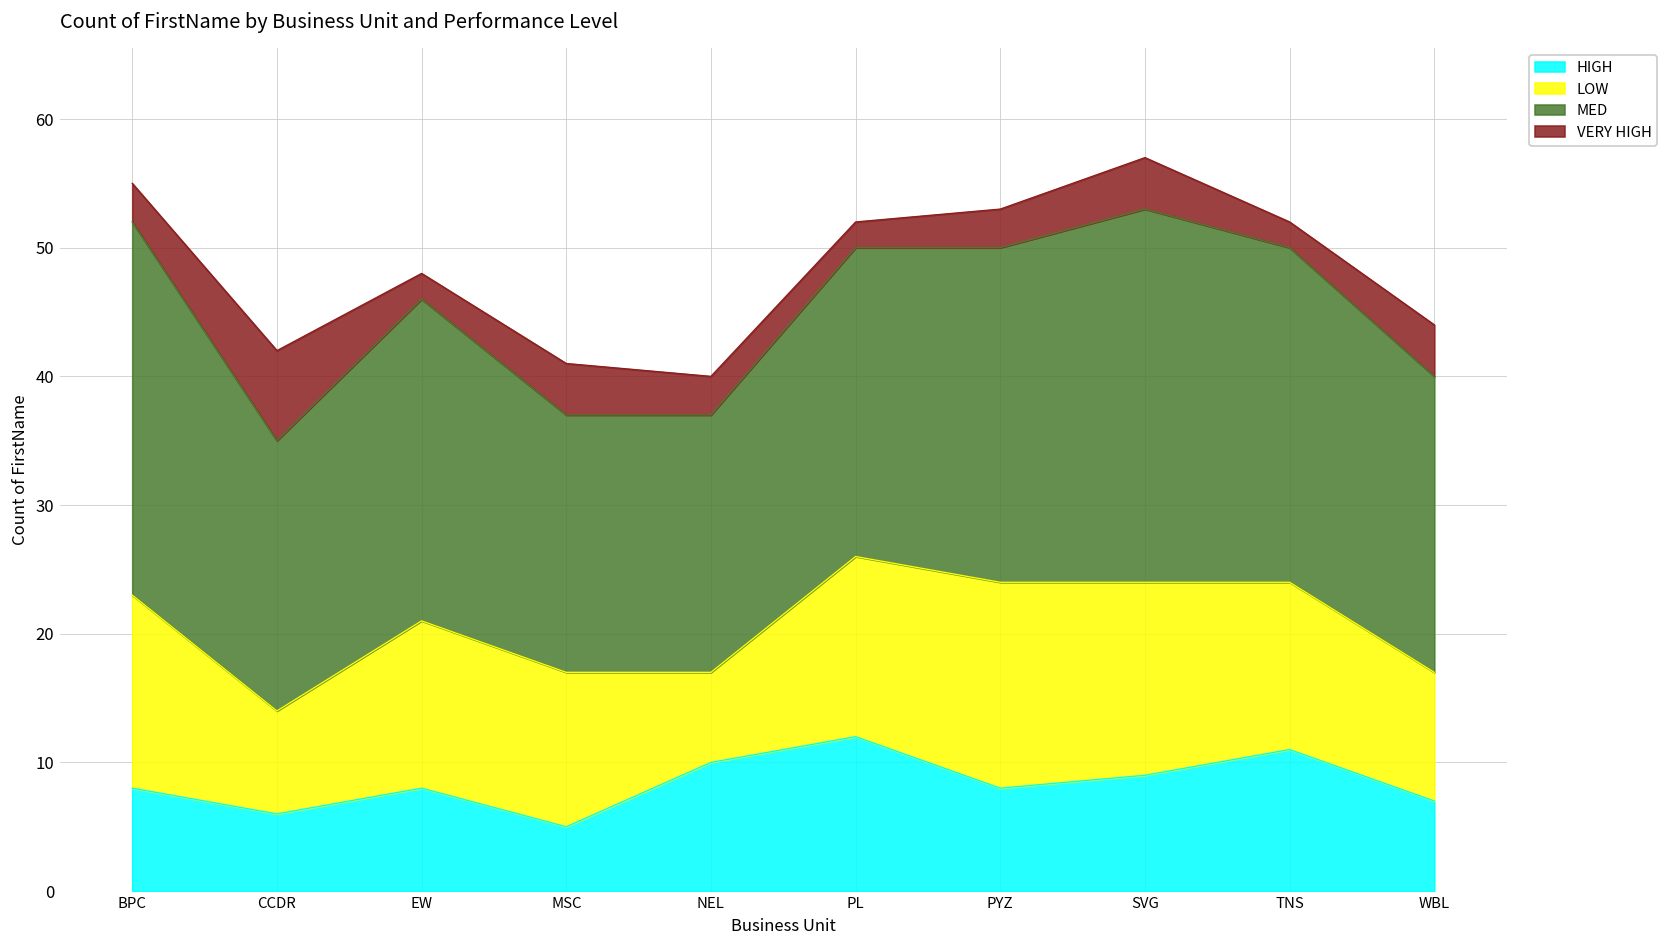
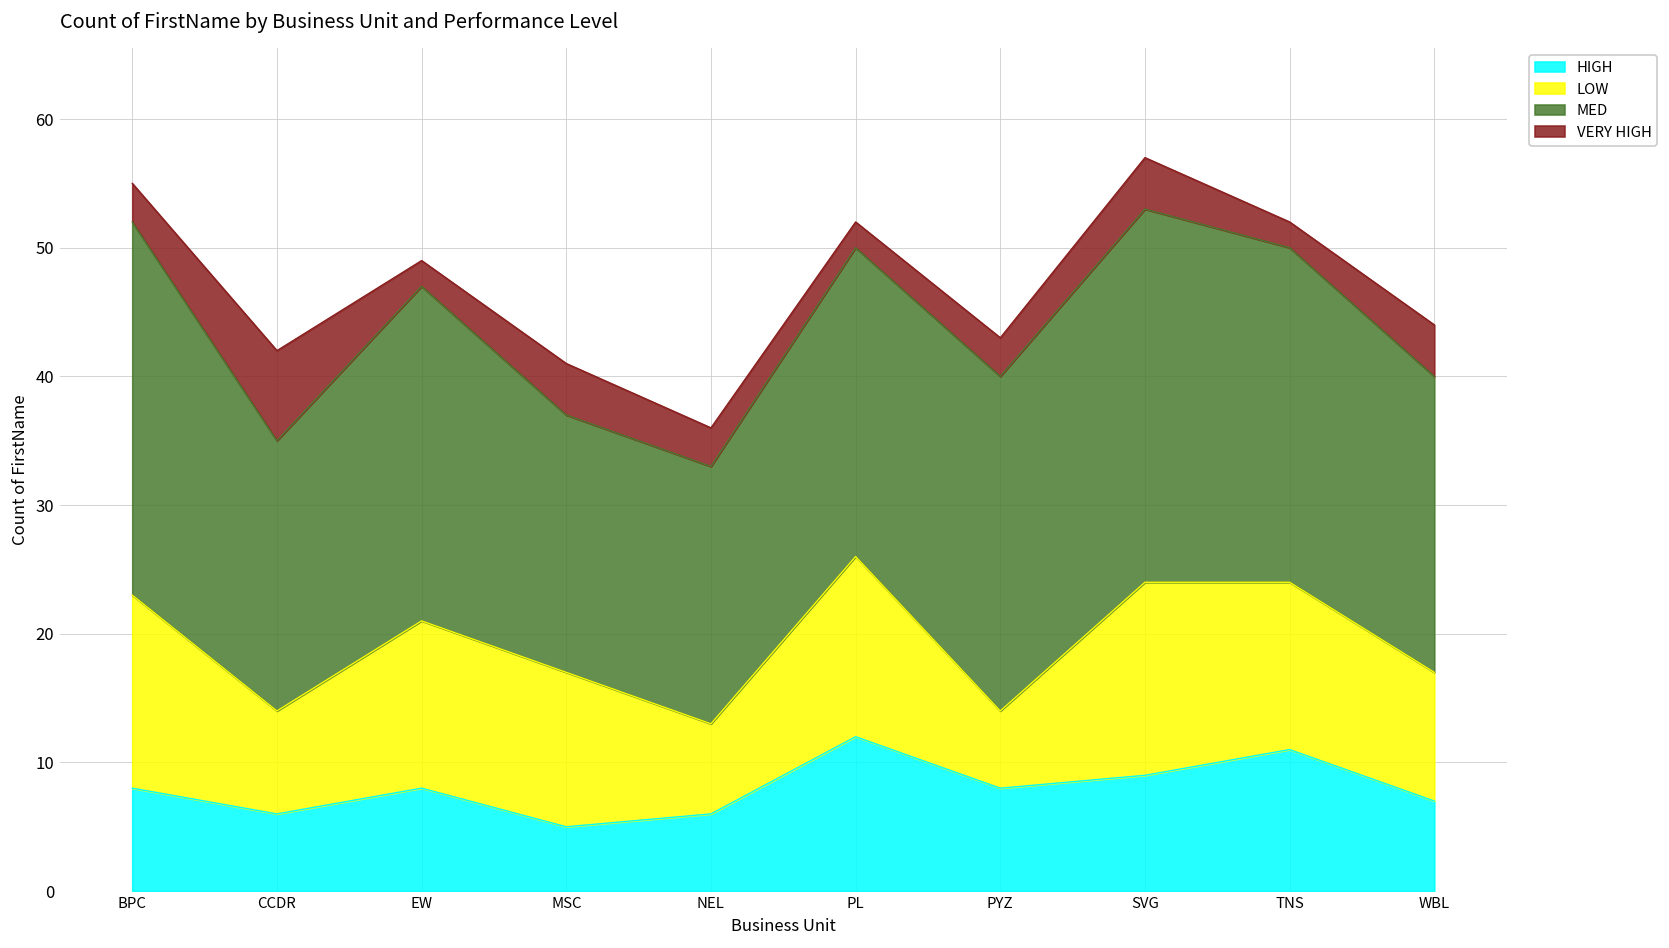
  {
    "HIGH": {
      "BPC": 8,
      "CCDR": 6,
      "EW": 8,
      "MSC": 5,
-     "NEL": 10,
+     "NEL": 6,
      "PL": 12,
      "PYZ": 8,
      "SVG": 9,
      "TNS": 11,
      "WBL": 7
    },
    "LOW": {
      "BPC": 15,
      "CCDR": 8,
      "EW": 13,
      "MSC": 12,
      "NEL": 7,
      "PL": 14,
-     "PYZ": 16,
+     "PYZ": 6,
      "SVG": 15,
      "TNS": 13,
      "WBL": 10
    },
    "MED": {
      "BPC": 29,
      "CCDR": 21,
-     "EW": 25,
+     "EW": 26,
      "MSC": 20,
      "NEL": 20,
      "PL": 24,
      "PYZ": 26,
      "SVG": 29,
      "TNS": 26,
      "WBL": 23
    },
    "VERY HIGH": {
      "BPC": 3,
      "CCDR": 7,
      "EW": 2,
      "MSC": 4,
      "NEL": 3,
      "PL": 2,
      "PYZ": 3,
      "SVG": 4,
      "TNS": 2,
      "WBL": 4
    }
  }
